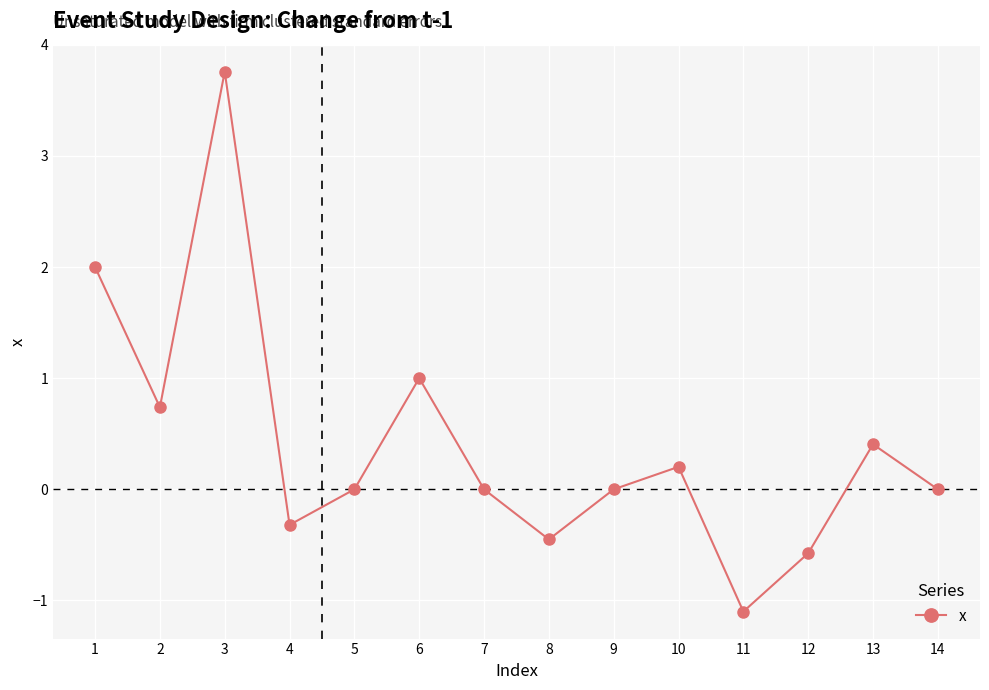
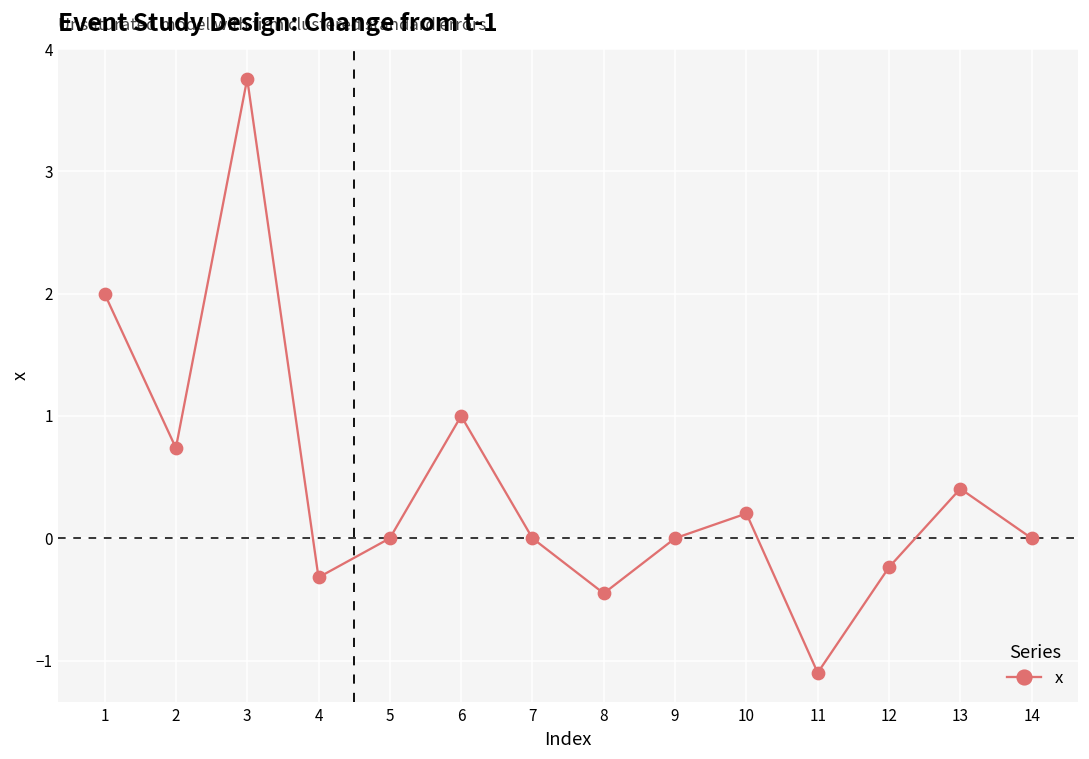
  {
    "1": 2.00,
    "2": 0.74,
    "3": 3.76,
    "4": -0.32,
    "5": 0.00,
    "6": 1.00,
    "7": 0.00,
    "8": -0.45,
    "9": 0.00,
    "10": 0.20,
    "11": -1.10,
-   "12": -0.58,
+   "12": -0.24,
    "13": 0.41,
    "14": 0.00
  }
